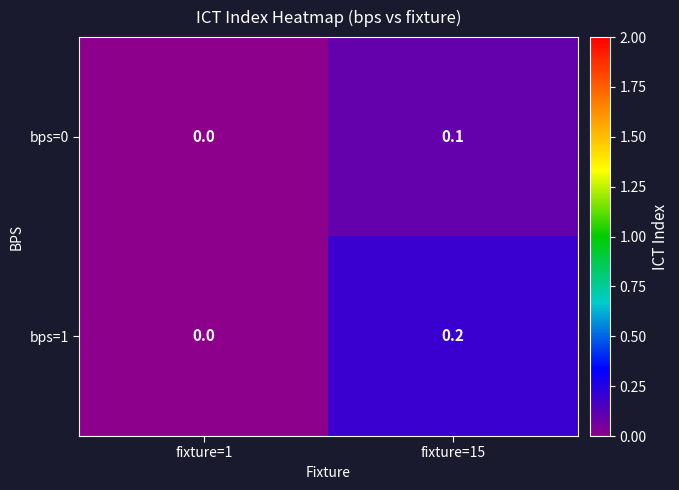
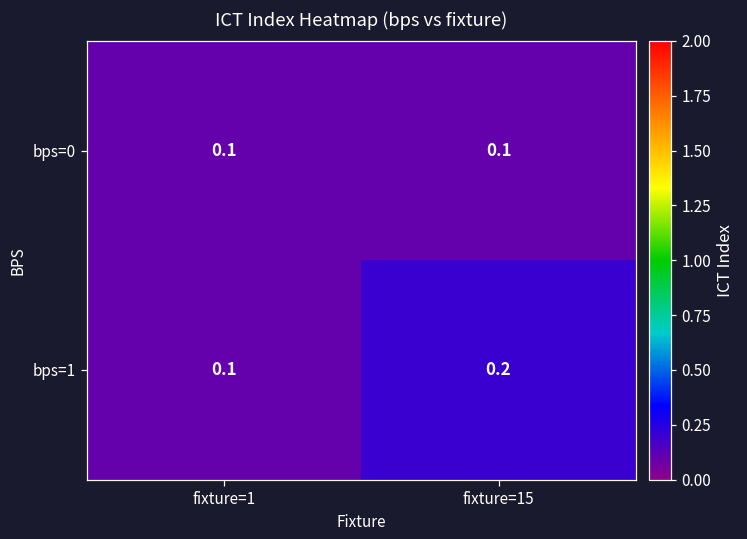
  {
    "bps=0": {
-     "fixture=1": 0.0,
+     "fixture=1": 0.1,
      "fixture=15": 0.1
    },
    "bps=1": {
-     "fixture=1": 0.0,
+     "fixture=1": 0.1,
      "fixture=15": 0.2
    }
  }
